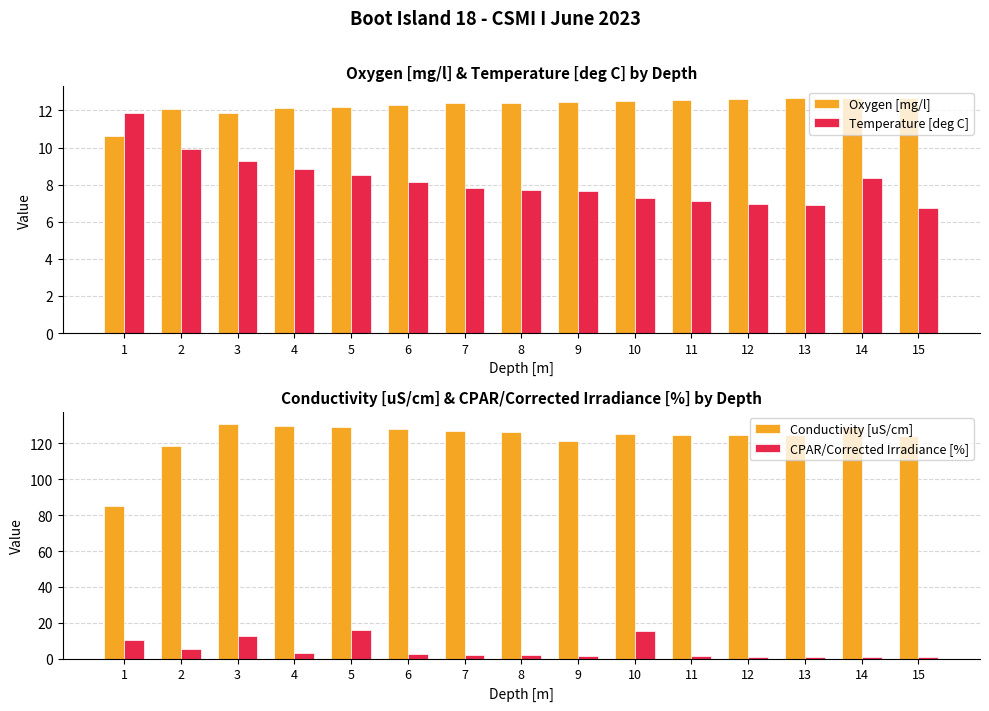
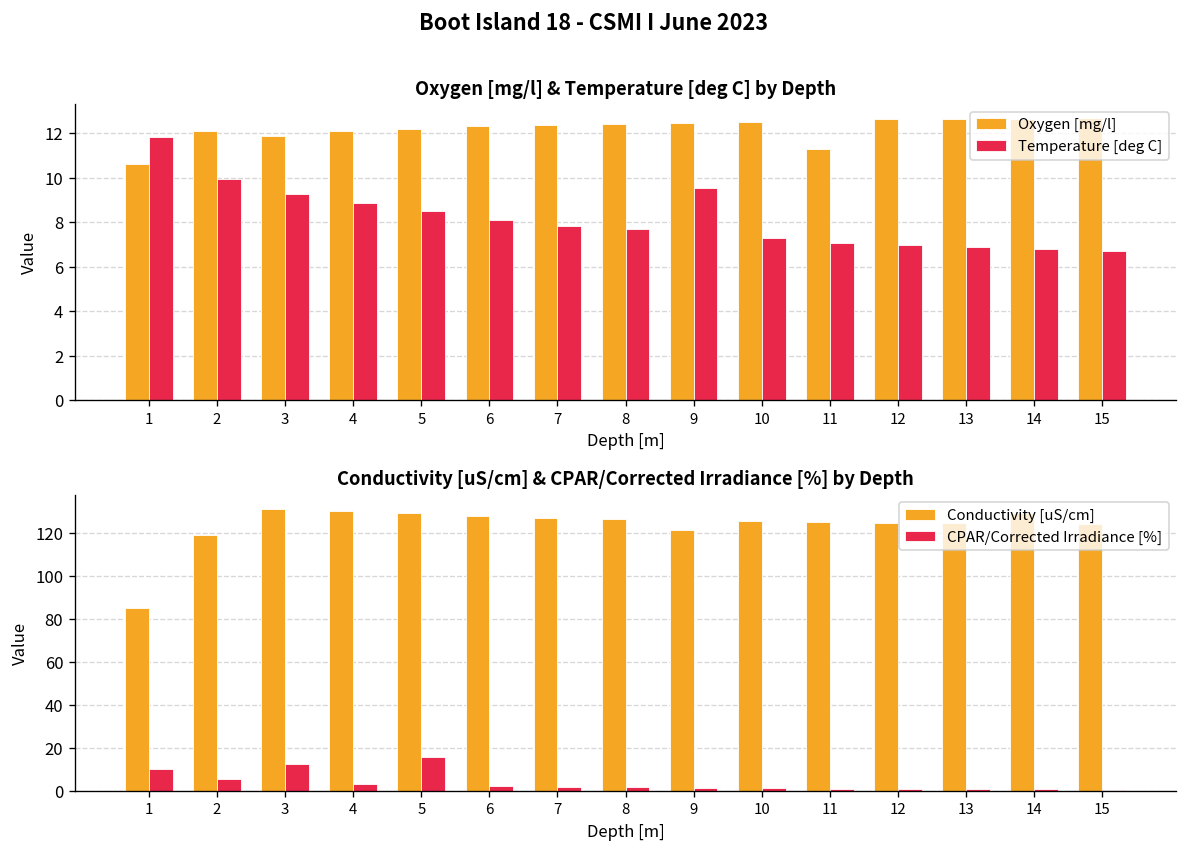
  {
    "Oxygen [mg/l] & Temperature [deg C] by Depth": {
      "Oxygen [mg/l]": {
        "1": 10.6,
        "2": 12.1,
        "3": 11.9,
        "4": 12.1,
        "5": 12.2,
        "6": 12.3,
        "7": 12.4,
        "8": 12.4,
        "9": 12.4,
        "10": 12.5,
-       "11": 12.6,
+       "11": 11.3,
        "12": 12.6,
        "13": 12.7
      },
      "Temperature [deg C]": {
        "1": 11.8,
        "2": 9.9,
        "3": 9.3,
        "4": 8.9,
        "5": 8.5,
        "6": 8.1,
        "7": 7.8,
        "8": 7.7,
-       "9": 7.7,
+       "9": 9.6,
        "10": 7.3,
        "11": 7.1,
        "12": 7.0,
        "13": 6.9,
-       "14": 8.3,
+       "14": 6.8,
        "15": 6.7
      }
    },
    "Conductivity [uS/cm] & CPAR/Corrected Irradiance [%] by Depth": {
      "Conductivity [uS/cm]": {
        "1": 85,
        "2": 119,
        "3": 131,
        "4": 130,
        "5": 129,
        "6": 128,
        "7": 127,
        "8": 126,
        "9": 121,
        "10": 125,
        "11": 125,
        "12": 125
      },
      "CPAR/Corrected Irradiance [%]": {
        "1": 10,
        "2": 5,
        "3": 13,
        "4": 3,
        "5": 16,
        "6": 2,
        "7": 2,
        "8": 2,
        "9": 2,
-       "10": 16
+       "10": 1
      }
    }
  }
